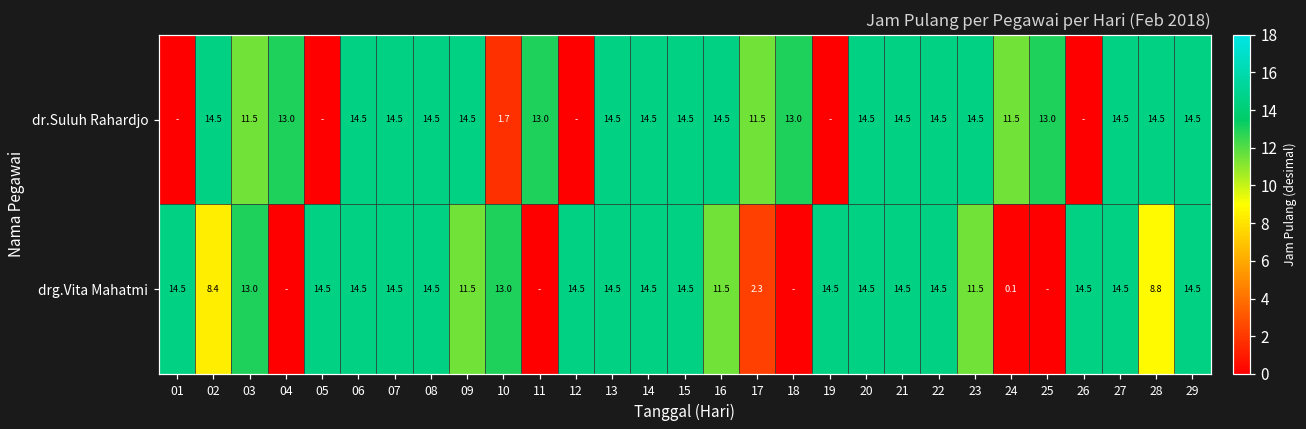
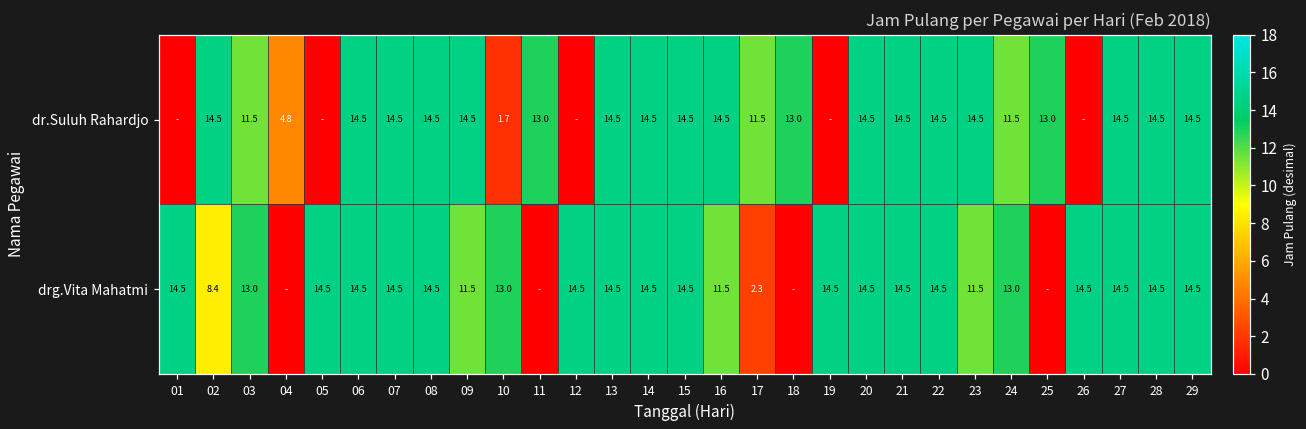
  {
    "dr.Suluh Rahardjo": {
      "02": 14.5,
      "03": 11.5,
-     "04": 13.0,
+     "04": 4.8,
      "06": 14.5,
      "07": 14.5,
      "08": 14.5,
      "09": 14.5,
      "10": 1.7,
      "11": 13.0,
      "13": 14.5,
      "14": 14.5,
      "15": 14.5,
      "16": 14.5,
      "17": 11.5,
      "18": 13.0,
      "20": 14.5,
      "21": 14.5,
      "22": 14.5,
      "23": 14.5,
      "24": 11.5,
      "25": 13.0,
      "27": 14.5,
      "28": 14.5,
      "29": 14.5
    },
    "drg.Vita Mahatmi": {
      "01": 14.5,
      "02": 8.4,
      "03": 13.0,
      "05": 14.5,
      "06": 14.5,
      "07": 14.5,
      "08": 14.5,
      "09": 11.5,
      "10": 13.0,
      "12": 14.5,
      "13": 14.5,
      "14": 14.5,
      "15": 14.5,
      "16": 11.5,
      "17": 2.3,
      "19": 14.5,
      "20": 14.5,
      "21": 14.5,
      "22": 14.5,
      "23": 11.5,
-     "24": 0.1,
+     "24": 13.0,
      "26": 14.5,
      "27": 14.5,
-     "28": 8.8,
+     "28": 14.5,
      "29": 14.5
    }
  }
